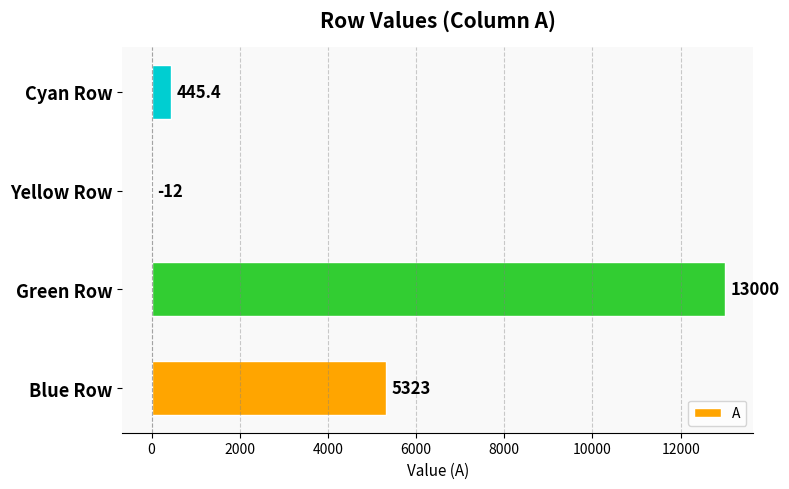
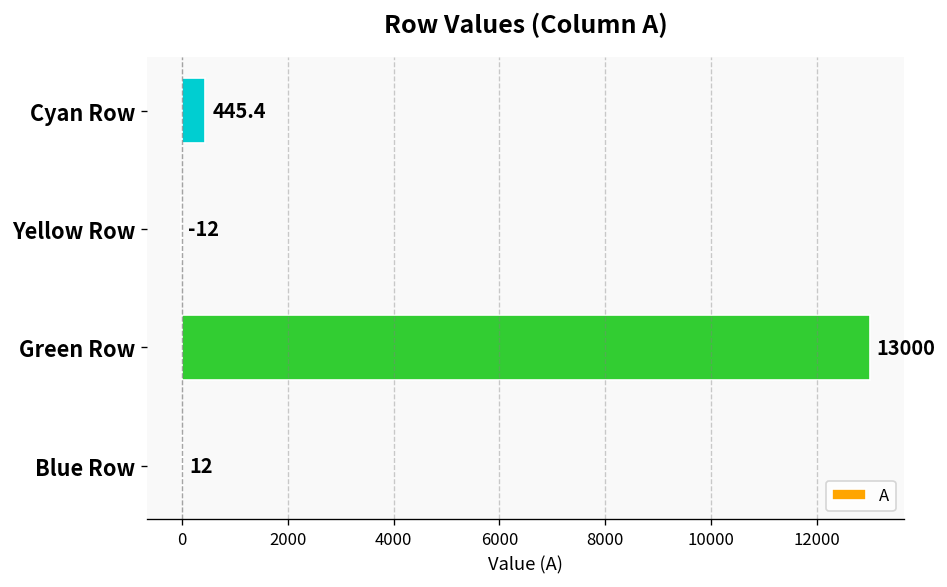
  {
    "Cyan Row": 445.4,
    "Yellow Row": -12,
    "Green Row": 13000,
-   "Blue Row": 5323
+   "Blue Row": 12
  }
